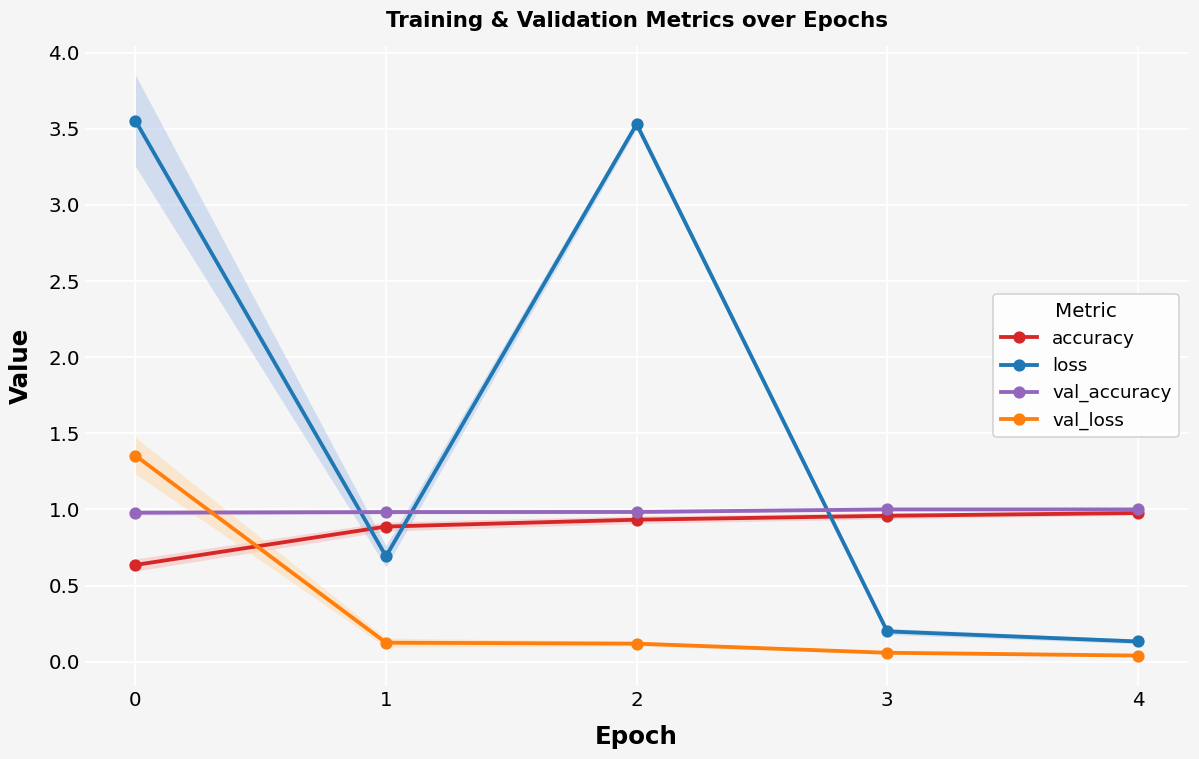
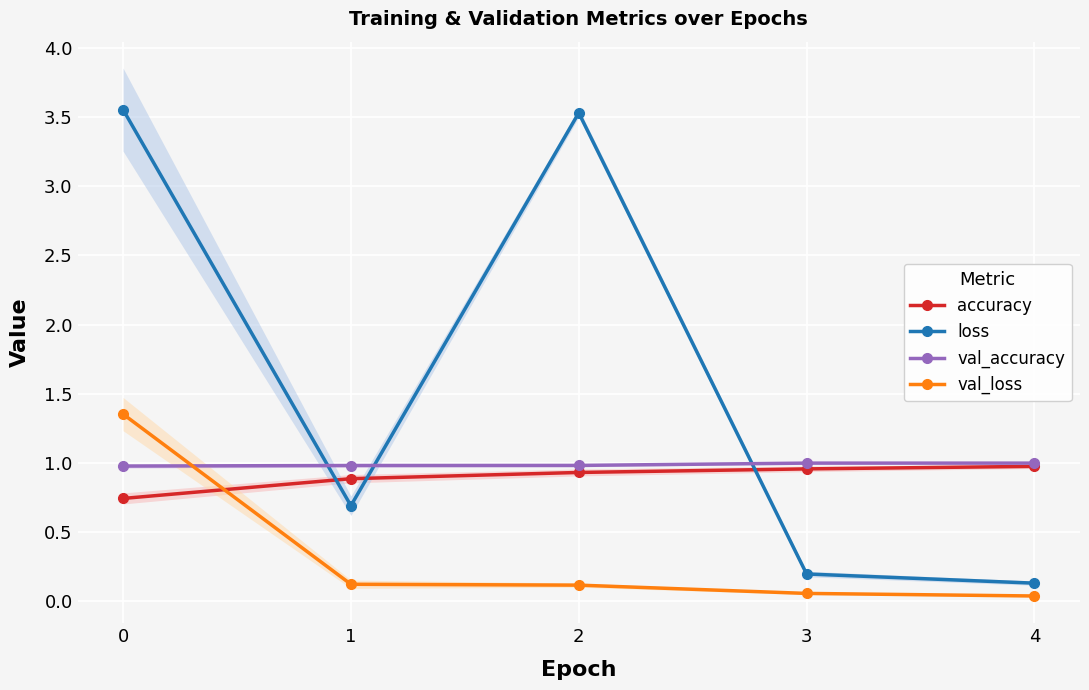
  {
    "accuracy": {
-     "0": 0.63,
+     "0": 0.74,
      "1": 0.89,
      "2": 0.93,
      "3": 0.96
    },
    "loss": {
      "0": 3.55,
      "1": 0.69,
      "2": 3.53,
      "3": 0.20
    },
    "val_loss": {
      "0": 1.35,
      "1": 0.12
    }
  }
